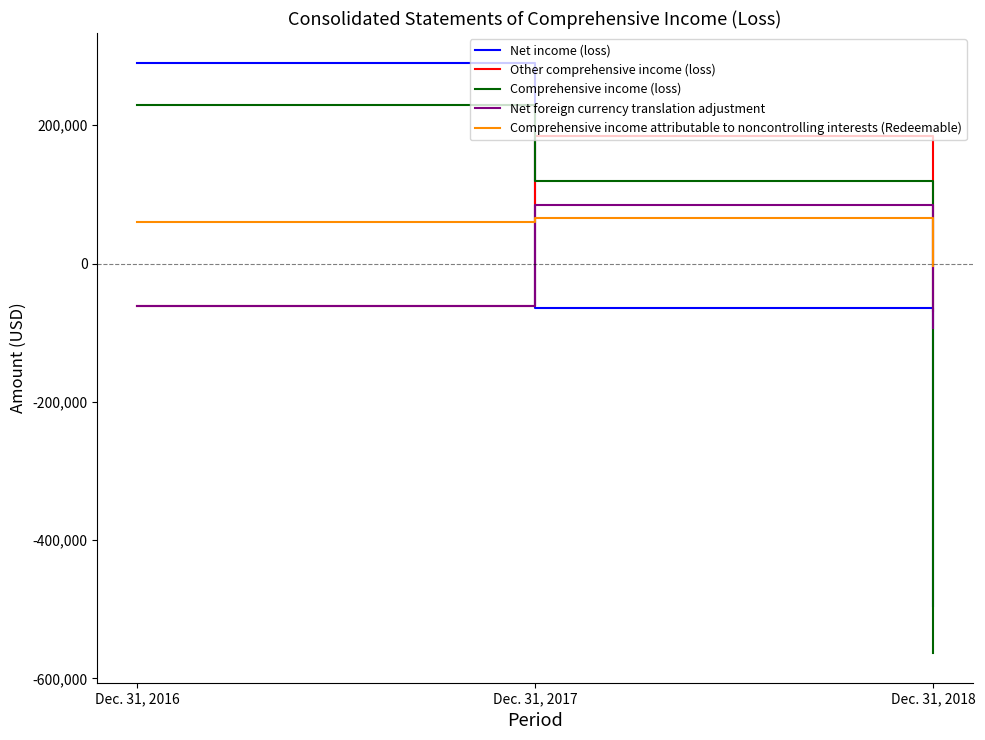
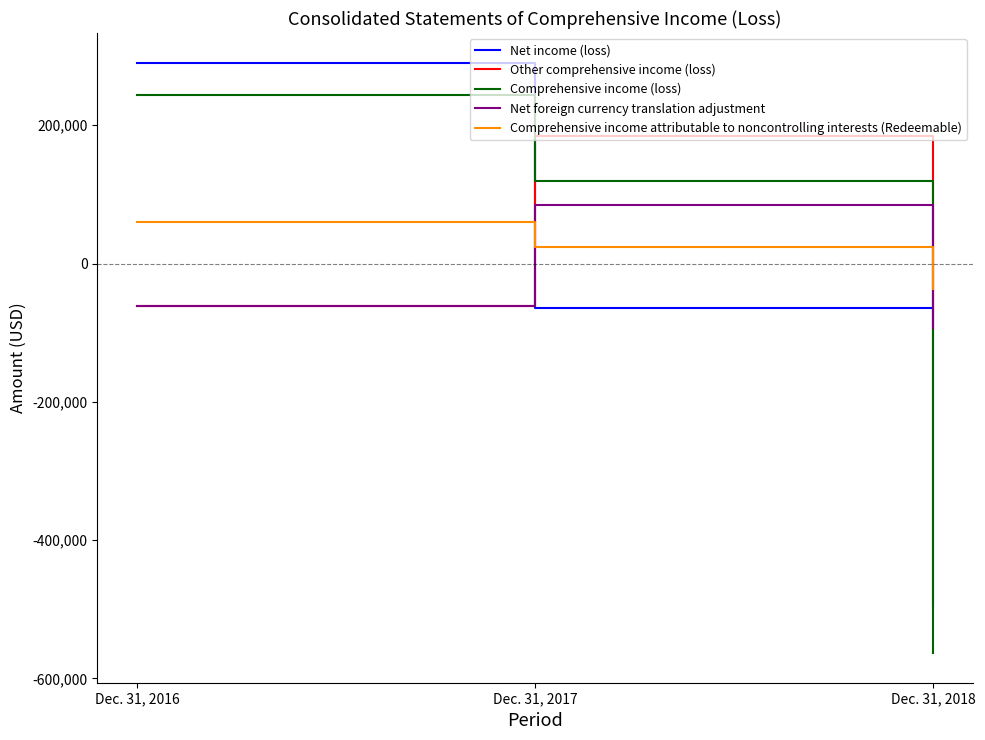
  {
    "Net income (loss)": {
      "Dec. 31, 2016": "290,000",
      "Dec. 31, 2017": "-60,000",
      "Dec. 31, 2018": "-500,000"
    },
    "Other comprehensive income (loss)": {
      "Dec. 31, 2018": "-70,000"
    },
    "Comprehensive income (loss)": {
-     "Dec. 31, 2016": "230,000",
+     "Dec. 31, 2016": "240,000",
      "Dec. 31, 2017": "120,000",
      "Dec. 31, 2018": "-560,000"
    },
    "Net foreign currency translation adjustment": {
      "Dec. 31, 2017": "80,000",
      "Dec. 31, 2018": "-90,000"
    },
    "Comprehensive income attributable to noncontrolling interests (Redeemable)": {
      "Dec. 31, 2016": "60,000",
-     "Dec. 31, 2017": "70,000",
-     "Dec. 31, 2018": "0"
+     "Dec. 31, 2017": "20,000",
+     "Dec. 31, 2018": "-40,000"
    }
  }
